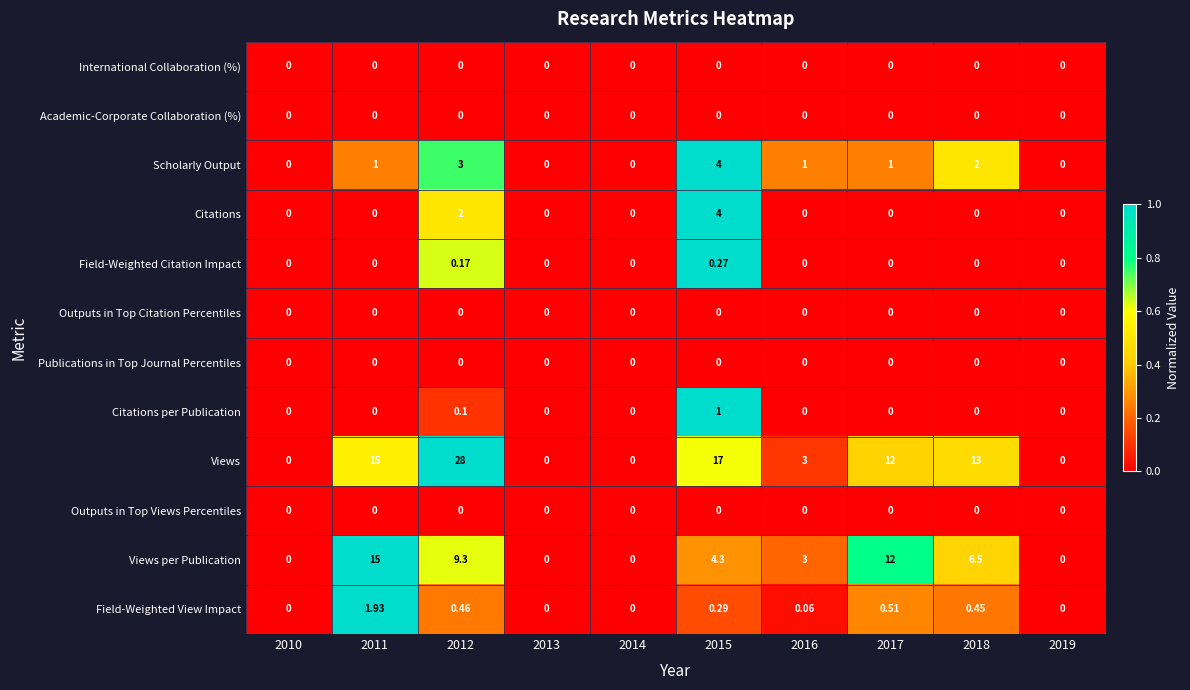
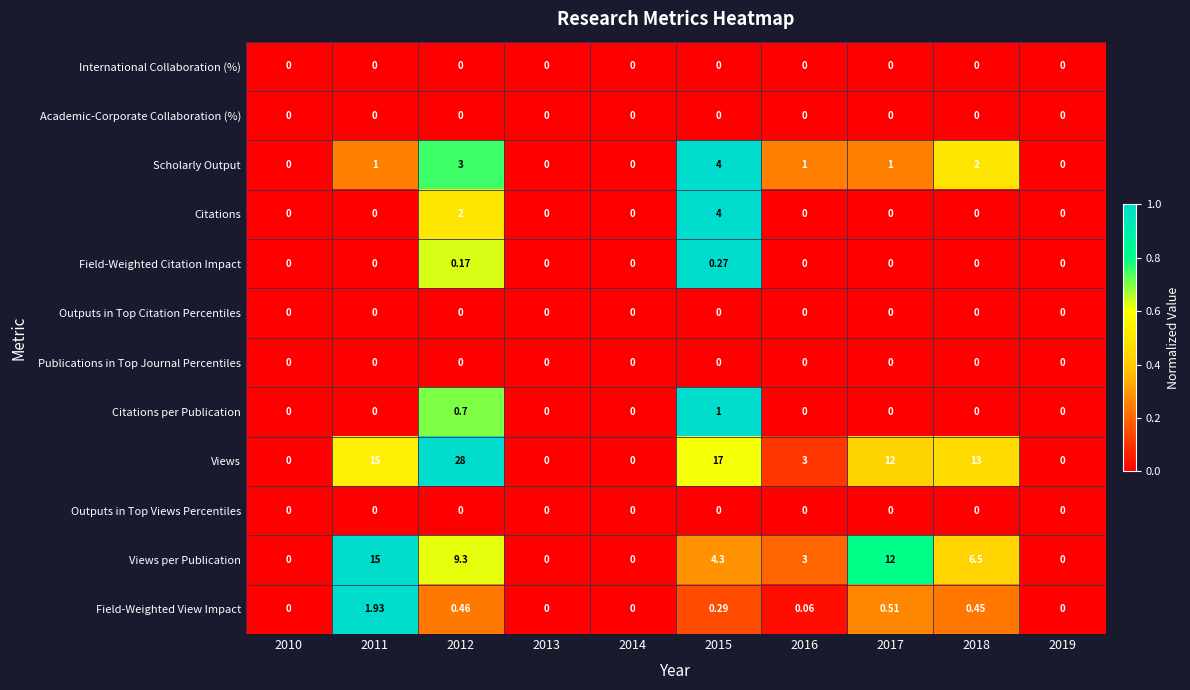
  {
    "International Collaboration (%)": {
      "2010": 0,
      "2011": 0,
      "2012": 0,
      "2013": 0,
      "2014": 0,
      "2015": 0,
      "2016": 0,
      "2017": 0,
      "2018": 0,
      "2019": 0
    },
    "Academic-Corporate Collaboration (%)": {
      "2010": 0,
      "2011": 0,
      "2012": 0,
      "2013": 0,
      "2014": 0,
      "2015": 0,
      "2016": 0,
      "2017": 0,
      "2018": 0,
      "2019": 0
    },
    "Scholarly Output": {
      "2010": 0,
      "2011": 1,
      "2012": 3,
      "2013": 0,
      "2014": 0,
      "2015": 4,
      "2016": 1,
      "2017": 1,
      "2018": 2,
      "2019": 0
    },
    "Citations": {
      "2010": 0,
      "2011": 0,
      "2012": 2,
      "2013": 0,
      "2014": 0,
      "2015": 4,
      "2016": 0,
      "2017": 0,
      "2018": 0,
      "2019": 0
    },
    "Field-Weighted Citation Impact": {
      "2010": 0,
      "2011": 0,
      "2012": 0.17,
      "2013": 0,
      "2014": 0,
      "2015": 0.27,
      "2016": 0,
      "2017": 0,
      "2018": 0,
      "2019": 0
    },
    "Outputs in Top Citation Percentiles": {
      "2010": 0,
      "2011": 0,
      "2012": 0,
      "2013": 0,
      "2014": 0,
      "2015": 0,
      "2016": 0,
      "2017": 0,
      "2018": 0,
      "2019": 0
    },
    "Publications in Top Journal Percentiles": {
      "2010": 0,
      "2011": 0,
      "2012": 0,
      "2013": 0,
      "2014": 0,
      "2015": 0,
      "2016": 0,
      "2017": 0,
      "2018": 0,
      "2019": 0
    },
    "Citations per Publication": {
      "2010": 0,
      "2011": 0,
-     "2012": 0.1,
+     "2012": 0.7,
      "2013": 0,
      "2014": 0,
      "2015": 1,
      "2016": 0,
      "2017": 0,
      "2018": 0,
      "2019": 0
    },
    "Views": {
      "2010": 0,
      "2011": 15,
      "2012": 28,
      "2013": 0,
      "2014": 0,
      "2015": 17,
      "2016": 3,
      "2017": 12,
      "2018": 13,
      "2019": 0
    },
    "Outputs in Top Views Percentiles": {
      "2010": 0,
      "2011": 0,
      "2012": 0,
      "2013": 0,
      "2014": 0,
      "2015": 0,
      "2016": 0,
      "2017": 0,
      "2018": 0,
      "2019": 0
    },
    "Views per Publication": {
      "2010": 0,
      "2011": 15,
      "2012": 9.3,
      "2013": 0,
      "2014": 0,
      "2015": 4.3,
      "2016": 3,
      "2017": 12,
      "2018": 6.5,
      "2019": 0
    },
    "Field-Weighted View Impact": {
      "2010": 0,
      "2011": 1.93,
      "2012": 0.46,
      "2013": 0,
      "2014": 0,
      "2015": 0.29,
      "2016": 0.06,
      "2017": 0.51,
      "2018": 0.45,
      "2019": 0
    }
  }
